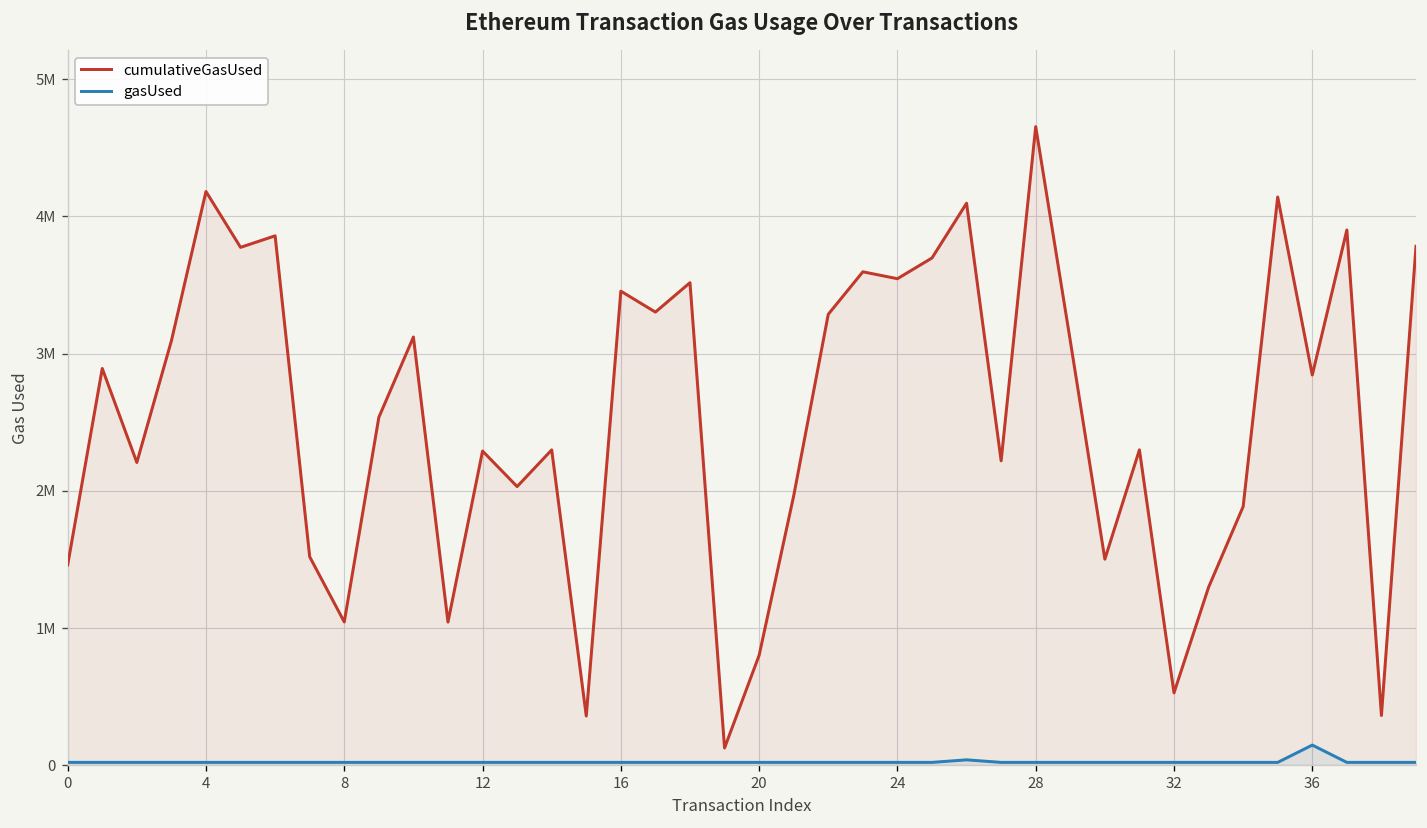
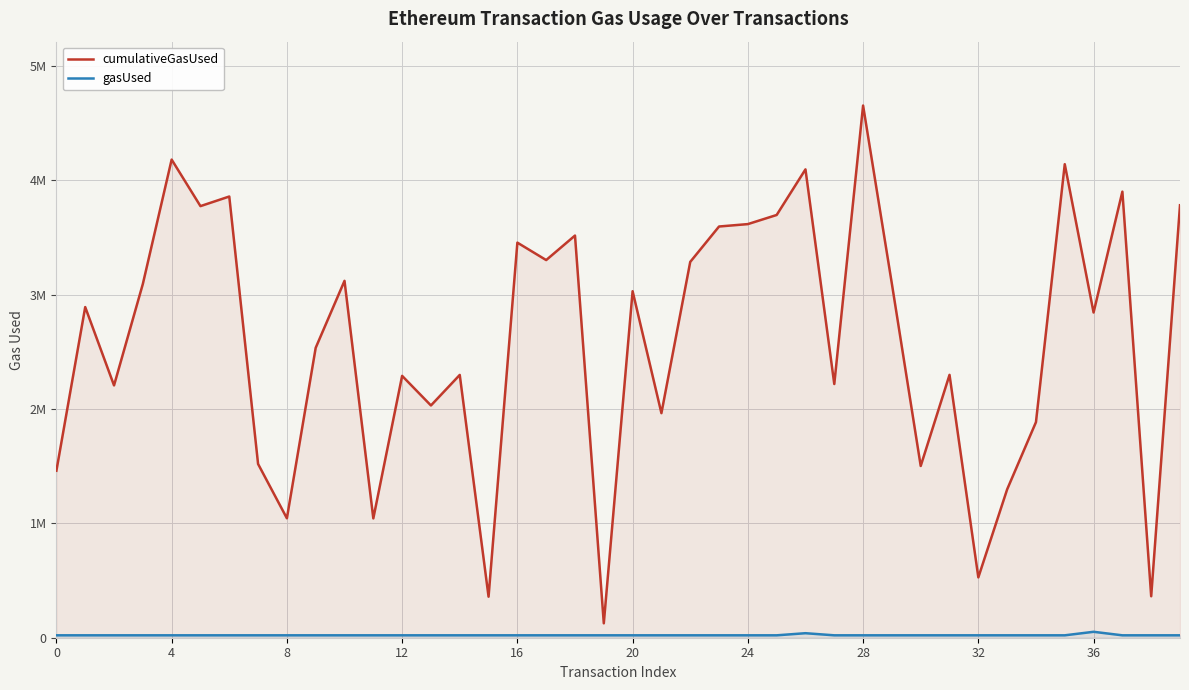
  {
    "cumulativeGasUsed": {
      "0": 1460000,
      "4": 4180000,
      "8": 1040000,
      "12": 2290000,
      "16": 3460000,
-     "20": 800000,
-     "24": 3550000,
+     "20": 3030000,
+     "24": 3620000,
      "28": 4650000,
      "32": 530000,
      "36": 2840000
    },
    "gasUsed": {
      "0": 20000,
      "4": 20000,
      "8": 20000,
      "12": 20000,
      "16": 20000,
      "20": 20000,
      "24": 20000,
      "28": 20000,
      "32": 20000,
-     "36": 150000
+     "36": 50000
    }
  }
